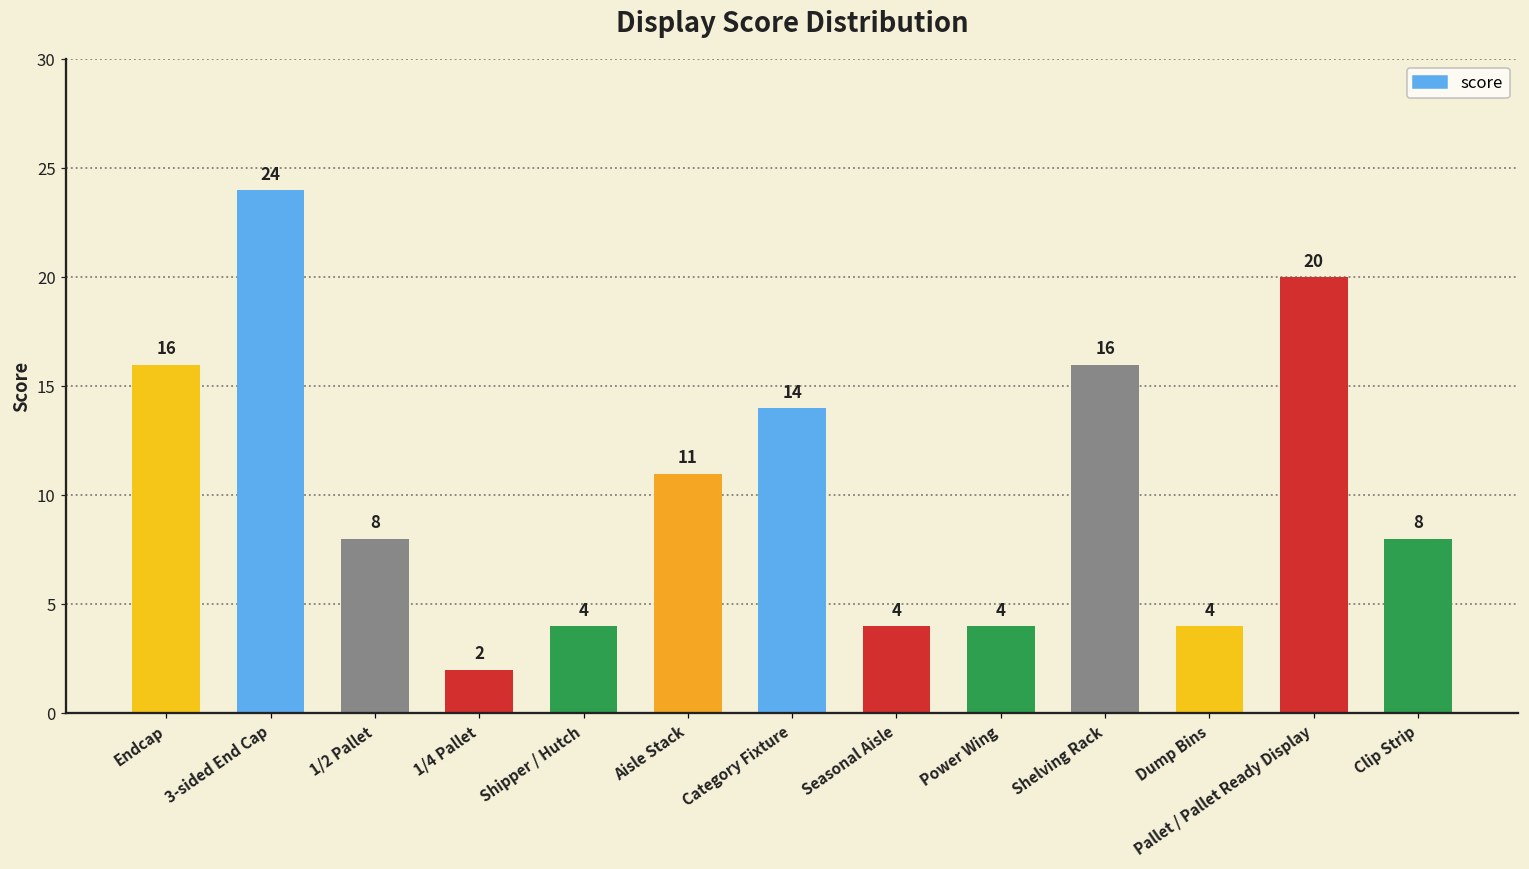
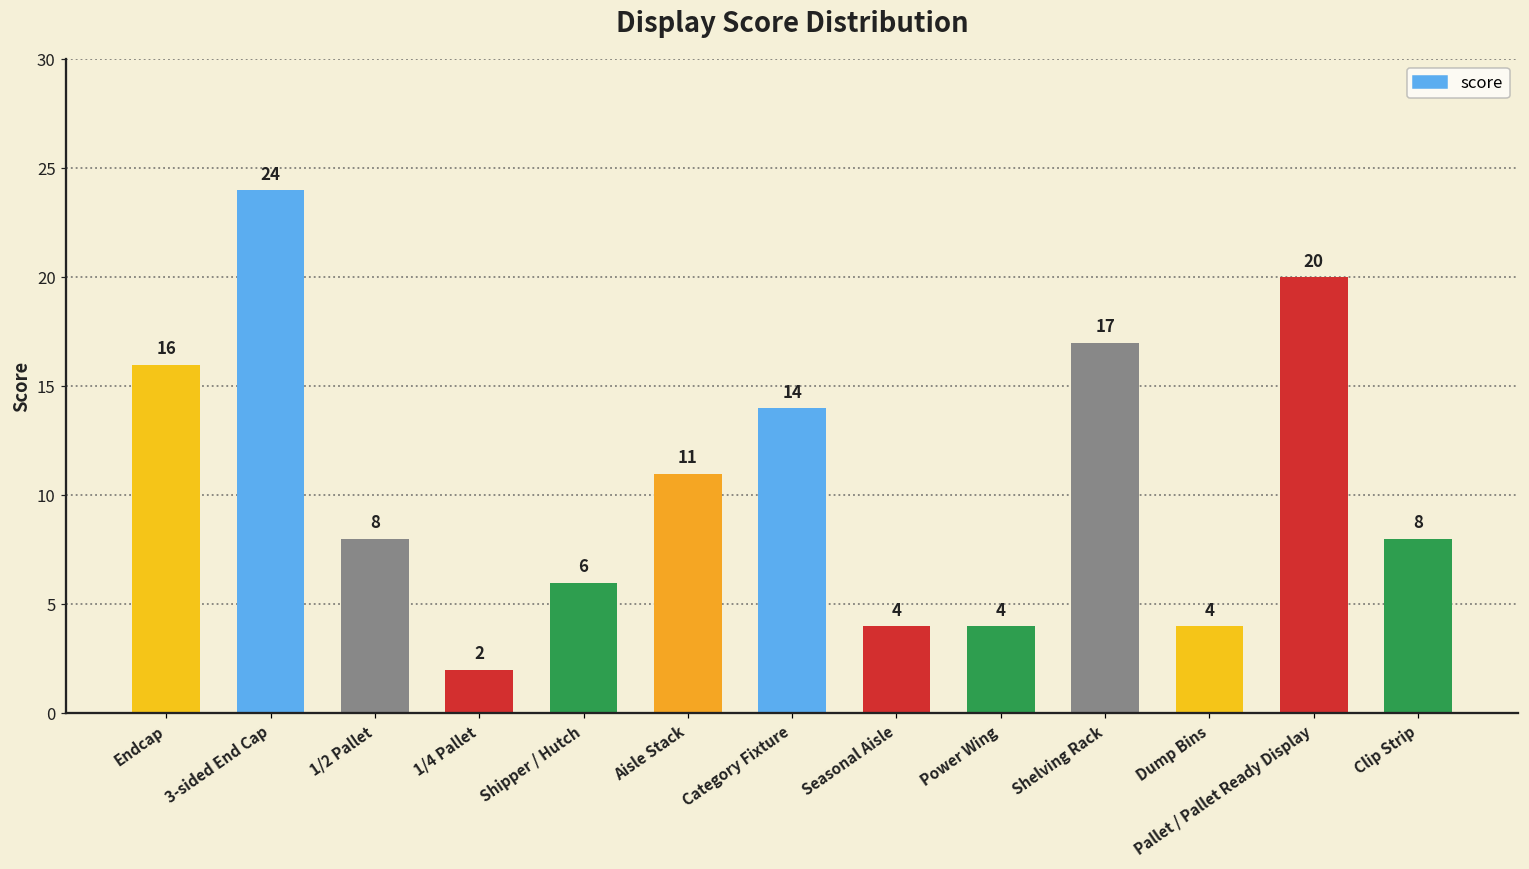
  {
    "Endcap": 16,
    "3-sided End Cap": 24,
    "1/2 Pallet": 8,
    "1/4 Pallet": 2,
-   "Shipper / Hutch": 4,
+   "Shipper / Hutch": 6,
    "Aisle Stack": 11,
    "Category Fixture": 14,
    "Seasonal Aisle": 4,
    "Power Wing": 4,
-   "Shelving Rack": 16,
+   "Shelving Rack": 17,
    "Dump Bins": 4,
    "Pallet / Pallet Ready Display": 20,
    "Clip Strip": 8
  }
